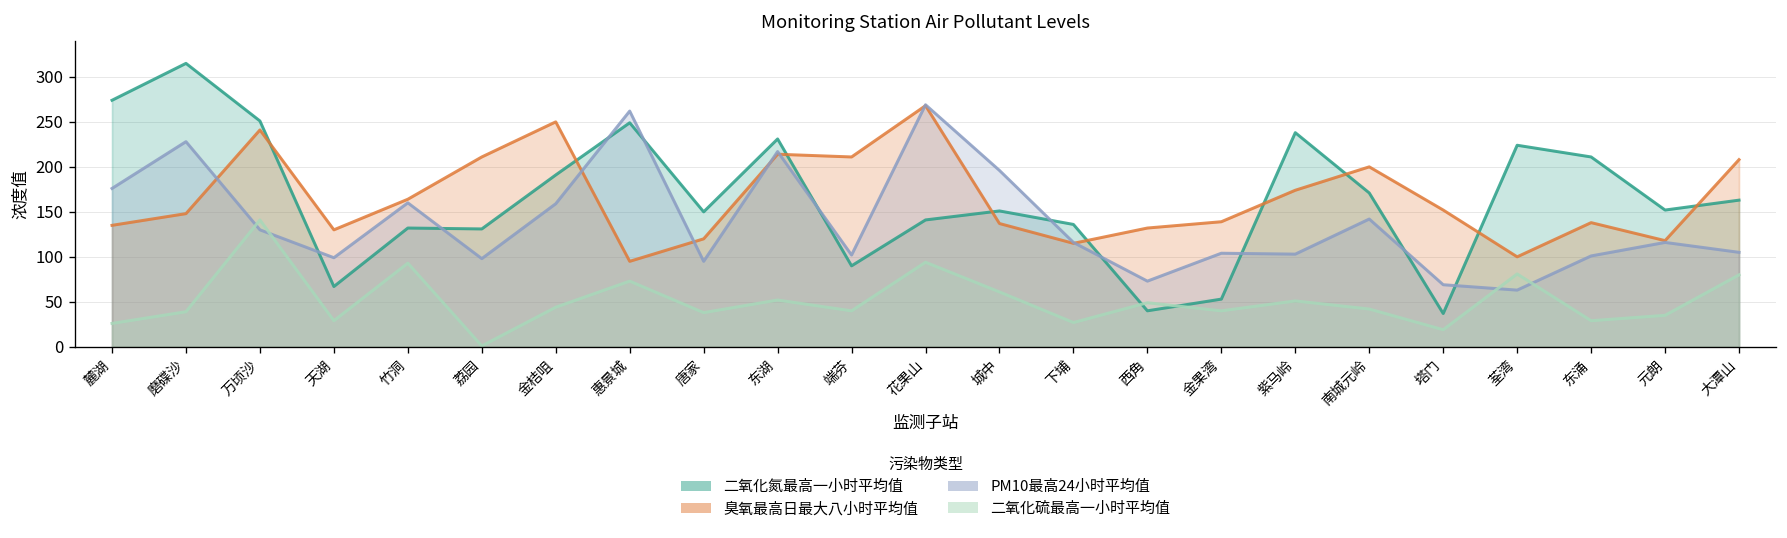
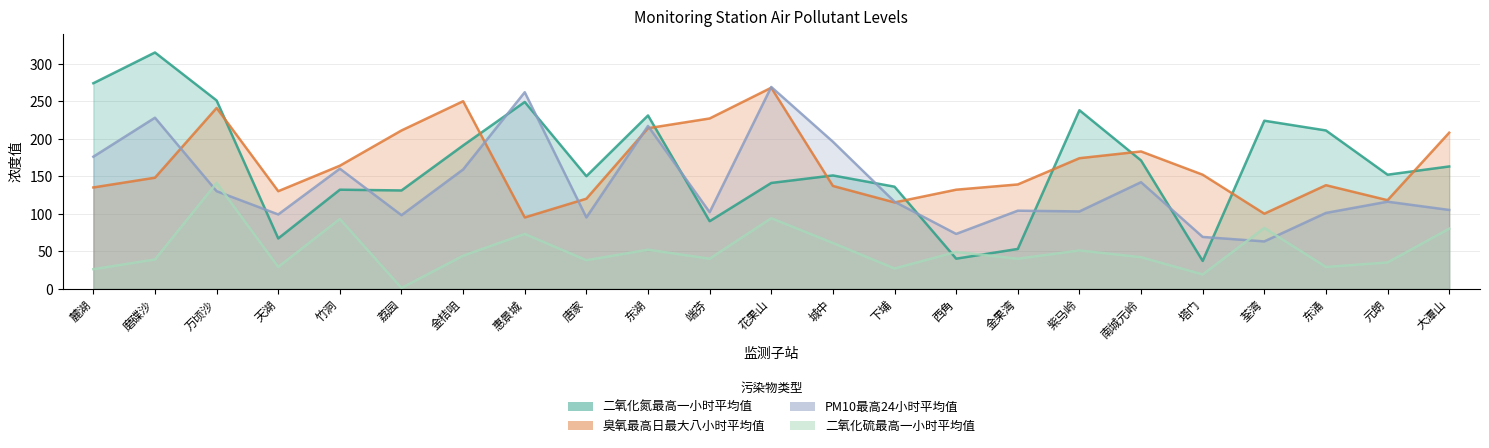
  {
    "臭氧最高日最大八小时平均值": {
      "麓湖": 140,
      "磨碟沙": 150,
      "万顷沙": 240,
      "天湖": 130,
      "竹洞": 160,
      "荔园": 210,
      "金桔咀": 250,
      "惠景城": 100,
      "唐家": 120,
-     "端芬": 210,
+     "端芬": 230,
      "城中": 140,
      "西角": 130,
      "金果湾": 140,
      "紫马岭": 170,
-     "南城元岭": 200,
+     "南城元岭": 180,
      "塔门": 150,
      "荃湾": 100,
      "东涌": 140,
      "大潭山": 210
    }
  }
